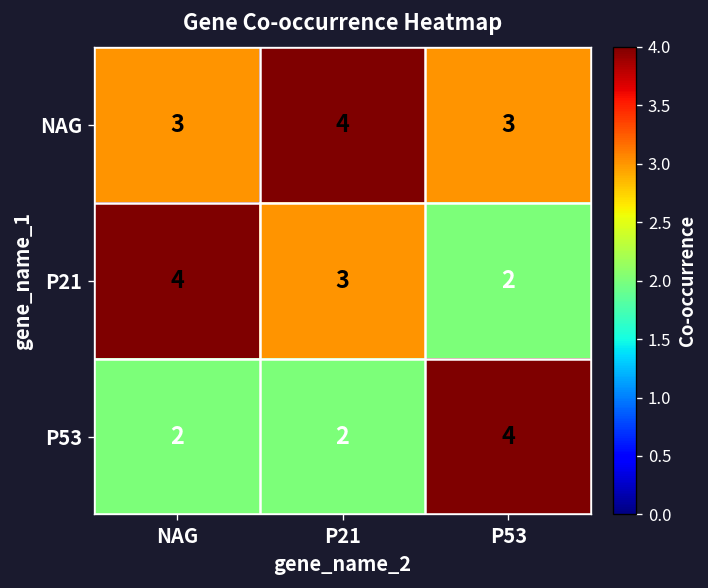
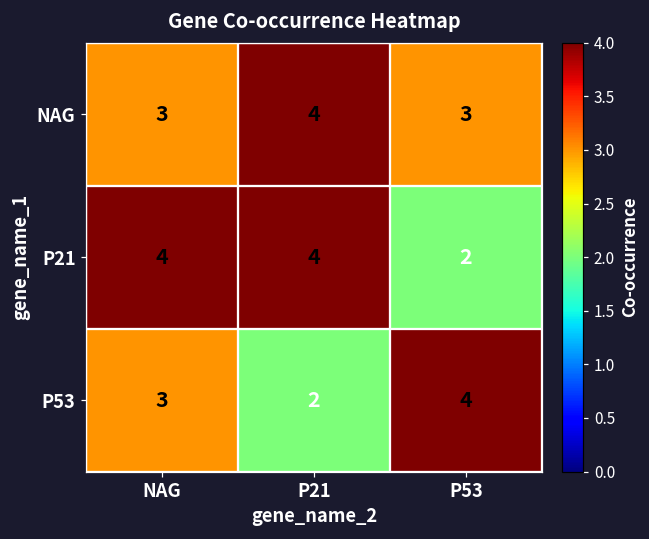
  {
    "NAG": {
      "NAG": 3,
      "P21": 4,
      "P53": 3
    },
    "P21": {
      "NAG": 4,
-     "P21": 3,
+     "P21": 4,
      "P53": 2
    },
    "P53": {
-     "NAG": 2,
+     "NAG": 3,
      "P21": 2,
      "P53": 4
    }
  }
